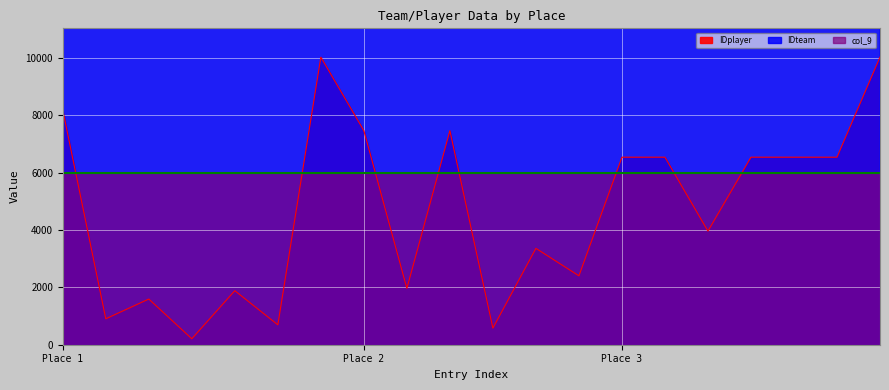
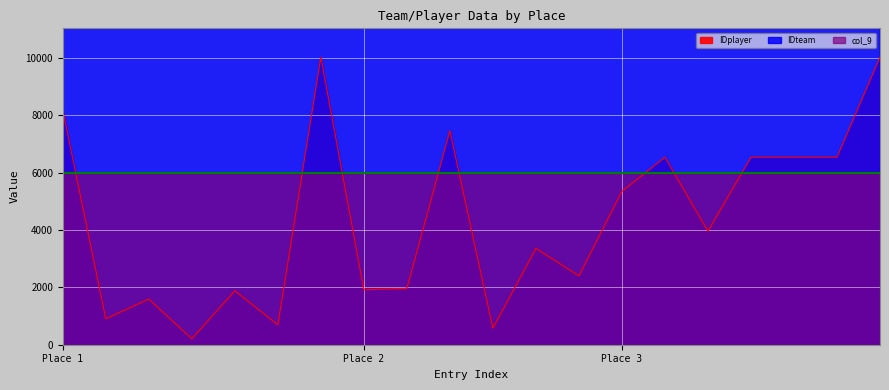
  {
    "IDplayer": {
      "Place 1": 8200,
-     "Place 2": 7500,
-     "Place 3": 6500
+     "Place 2": 1900,
+     "Place 3": 5300
    },
    "col_9": {
      "Place 1": 6000,
      "Place 2": 6000,
      "Place 3": 6000
    }
  }
